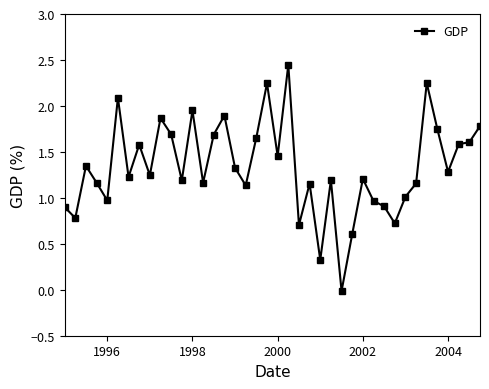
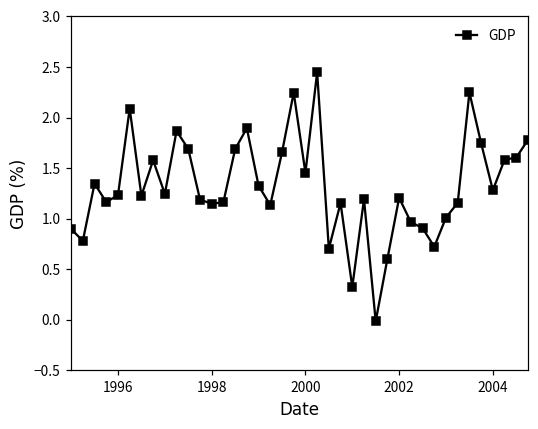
  {
-   "1996": 1.0,
-   "1998": 2.0,
+   "1996": 1.2,
+   "1998": 1.1,
    "2000": 1.5,
    "2002": 1.2,
    "2004": 1.3
  }
